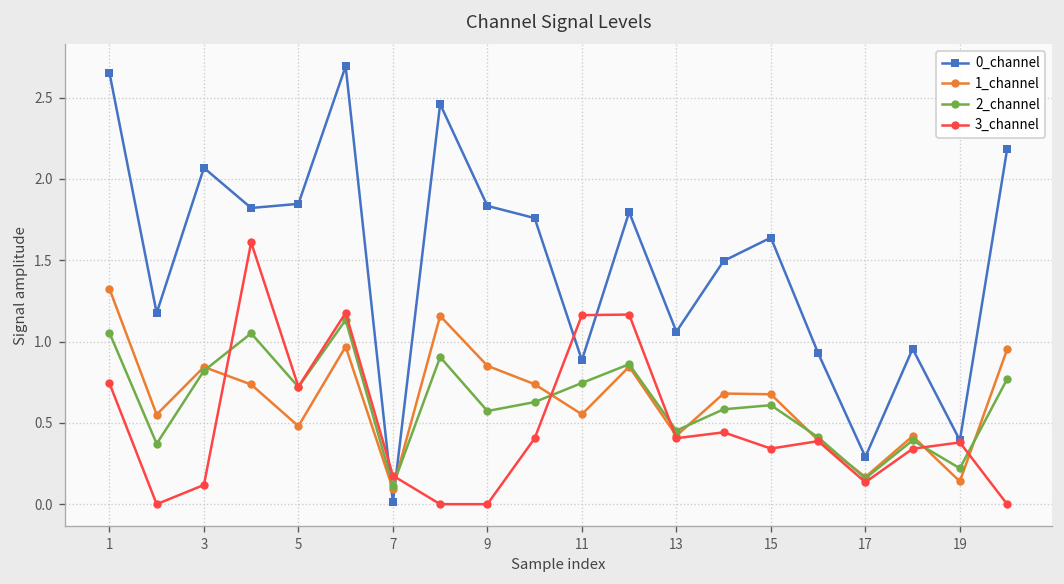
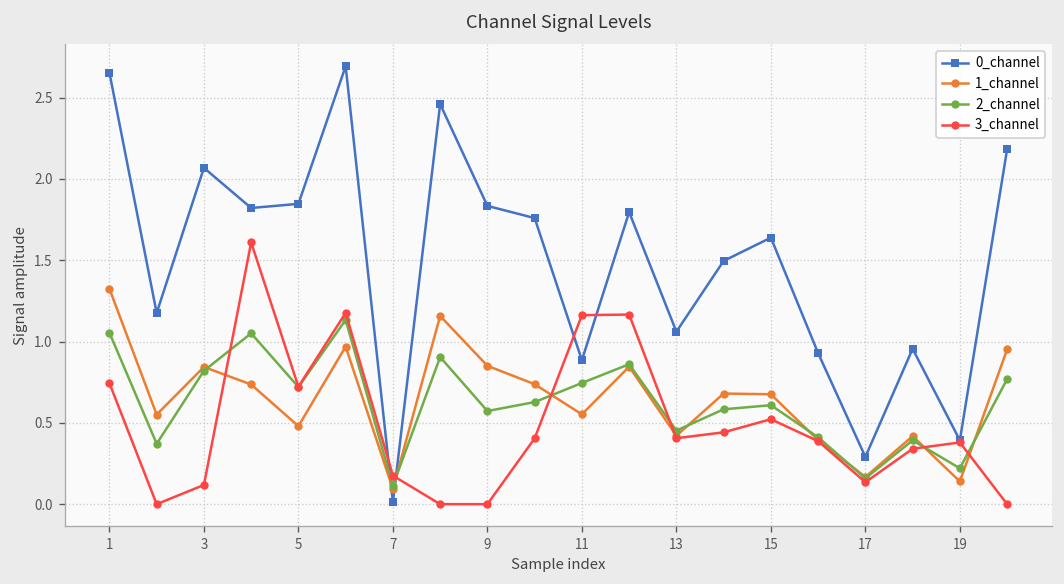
  {
    "0_channel": {
      "1": 2.65,
      "3": 2.07,
      "5": 1.85,
      "7": 0.01,
      "9": 1.83,
      "11": 0.89,
      "13": 1.06,
      "15": 1.64,
      "17": 0.29
    },
    "1_channel": {
      "1": 1.32,
      "3": 0.84,
      "5": 0.48,
      "7": 0.09,
      "9": 0.85,
      "11": 0.55,
      "15": 0.68,
      "19": 0.14
    },
    "2_channel": {
      "1": 1.05,
      "3": 0.82,
      "7": 0.11,
      "9": 0.57,
      "11": 0.75,
      "13": 0.45,
      "15": 0.61,
      "19": 0.22
    },
    "3_channel": {
      "1": 0.74,
      "3": 0.12,
      "7": 0.18,
      "9": 0.00,
      "11": 1.16,
-     "15": 0.34,
+     "15": 0.52,
      "17": 0.13
    }
  }
